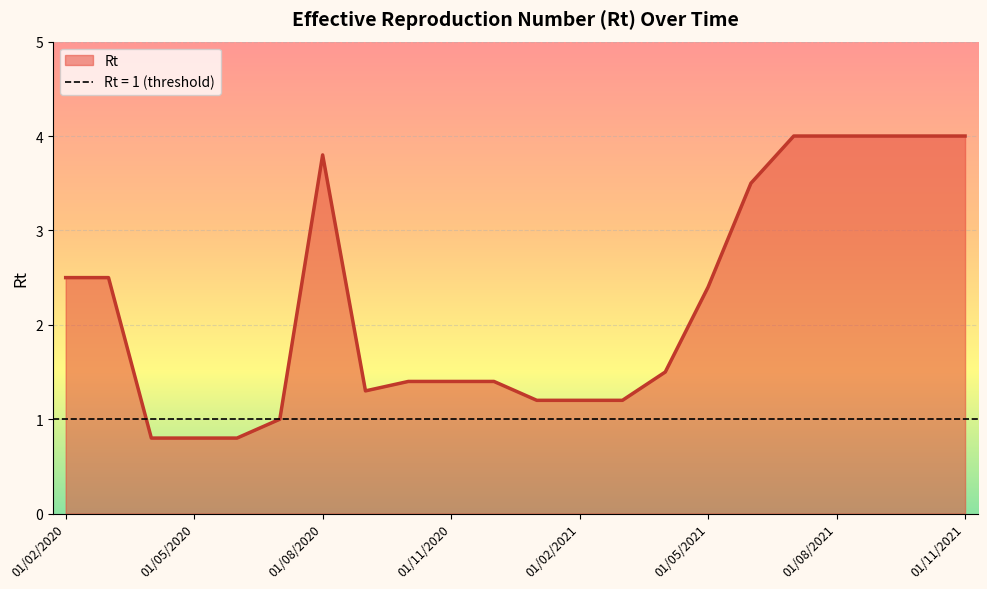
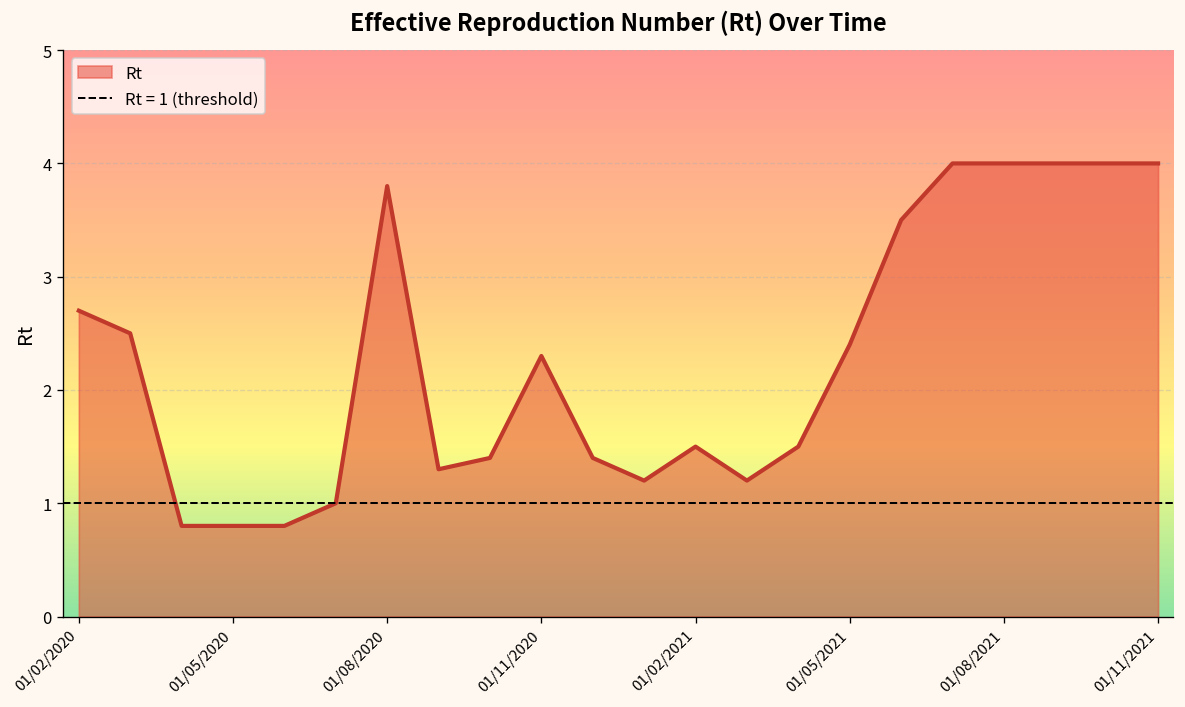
  {
-   "01/02/2020": 2.5,
+   "01/02/2020": 2.7,
    "01/05/2020": 0.8,
    "01/08/2020": 3.8,
-   "01/11/2020": 1.4,
-   "01/02/2021": 1.2,
+   "01/11/2020": 2.3,
+   "01/02/2021": 1.5,
    "01/05/2021": 2.4,
    "01/08/2021": 4.0,
    "01/11/2021": 4.0
  }
